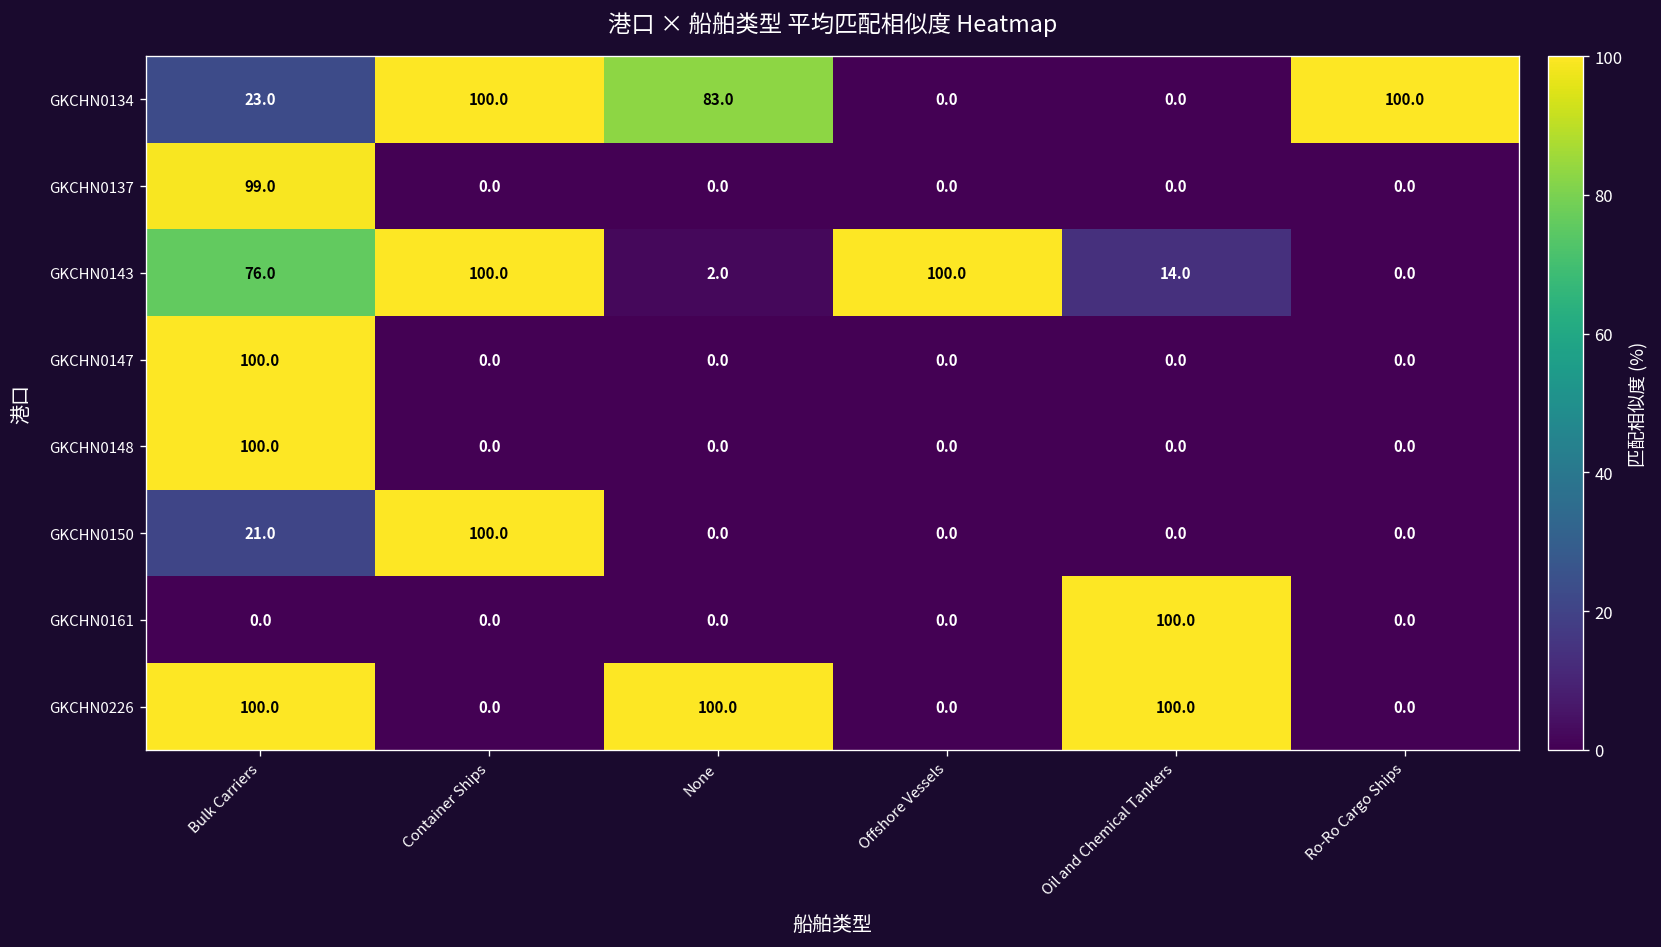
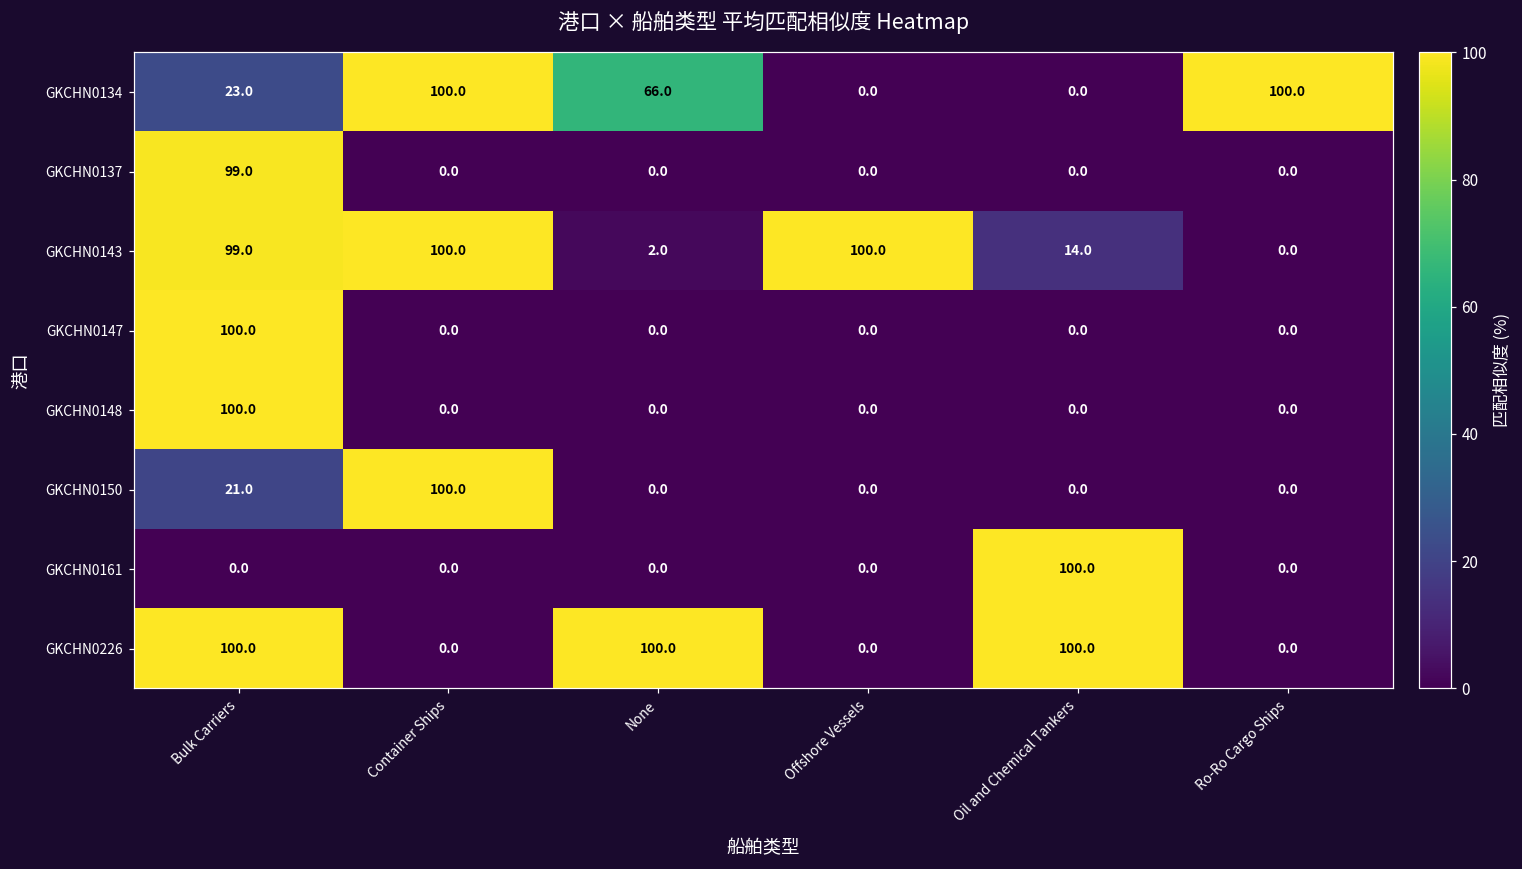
  {
    "GKCHN0134": {
      "Bulk Carriers": 23.0,
      "Container Ships": 100.0,
-     "None": 83.0,
+     "None": 66.0,
      "Offshore Vessels": 0.0,
      "Oil and Chemical Tankers": 0.0,
      "Ro-Ro Cargo Ships": 100.0
    },
    "GKCHN0137": {
      "Bulk Carriers": 99.0,
      "Container Ships": 0.0,
      "None": 0.0,
      "Offshore Vessels": 0.0,
      "Oil and Chemical Tankers": 0.0,
      "Ro-Ro Cargo Ships": 0.0
    },
    "GKCHN0143": {
-     "Bulk Carriers": 76.0,
+     "Bulk Carriers": 99.0,
      "Container Ships": 100.0,
      "None": 2.0,
      "Offshore Vessels": 100.0,
      "Oil and Chemical Tankers": 14.0,
      "Ro-Ro Cargo Ships": 0.0
    },
    "GKCHN0147": {
      "Bulk Carriers": 100.0,
      "Container Ships": 0.0,
      "None": 0.0,
      "Offshore Vessels": 0.0,
      "Oil and Chemical Tankers": 0.0,
      "Ro-Ro Cargo Ships": 0.0
    },
    "GKCHN0148": {
      "Bulk Carriers": 100.0,
      "Container Ships": 0.0,
      "None": 0.0,
      "Offshore Vessels": 0.0,
      "Oil and Chemical Tankers": 0.0,
      "Ro-Ro Cargo Ships": 0.0
    },
    "GKCHN0150": {
      "Bulk Carriers": 21.0,
      "Container Ships": 100.0,
      "None": 0.0,
      "Offshore Vessels": 0.0,
      "Oil and Chemical Tankers": 0.0,
      "Ro-Ro Cargo Ships": 0.0
    },
    "GKCHN0161": {
      "Bulk Carriers": 0.0,
      "Container Ships": 0.0,
      "None": 0.0,
      "Offshore Vessels": 0.0,
      "Oil and Chemical Tankers": 100.0,
      "Ro-Ro Cargo Ships": 0.0
    },
    "GKCHN0226": {
      "Bulk Carriers": 100.0,
      "Container Ships": 0.0,
      "None": 100.0,
      "Offshore Vessels": 0.0,
      "Oil and Chemical Tankers": 100.0,
      "Ro-Ro Cargo Ships": 0.0
    }
  }
